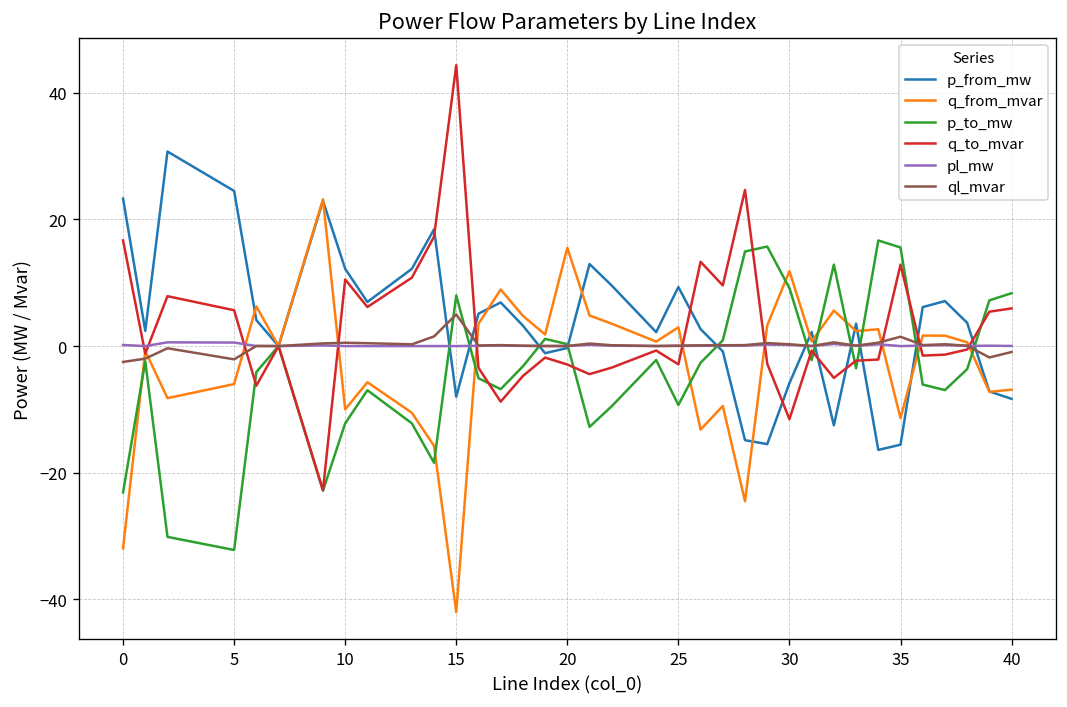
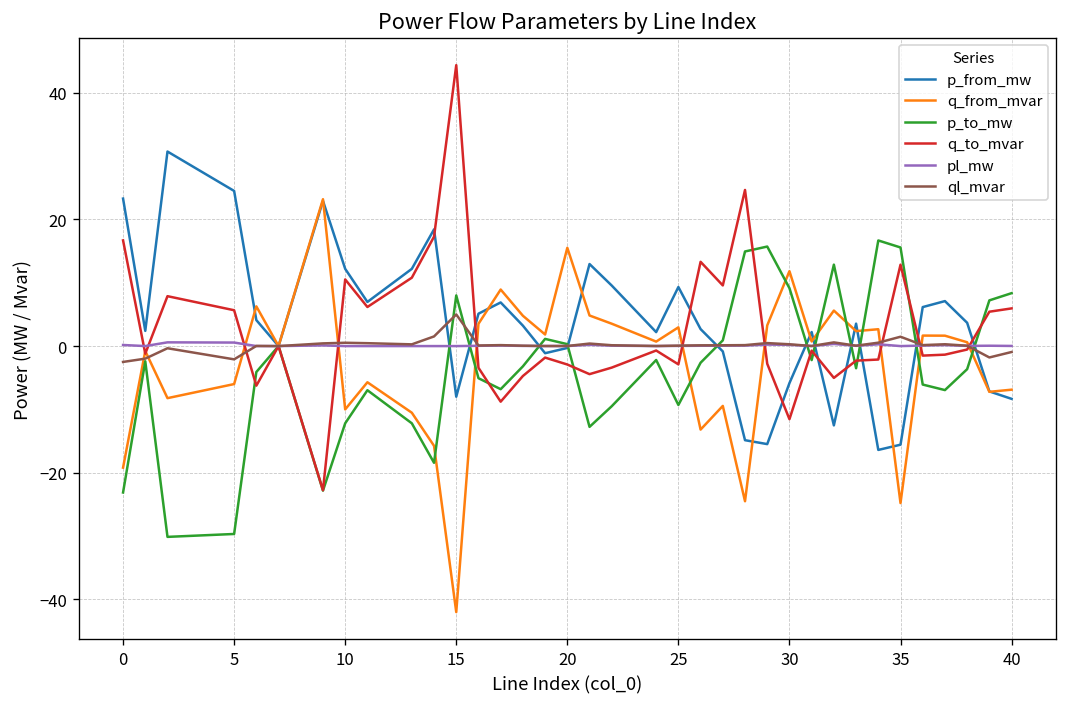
  {
    "p_from_mw": {
      "0": 23,
      "5": 25,
      "10": 12,
      "15": -8,
      "25": 9,
      "30": -6,
      "35": -16,
      "40": -8
    },
    "q_from_mvar": {
-     "0": -32,
+     "0": -19,
      "5": -6,
      "10": -10,
      "15": -42,
      "20": 16,
      "25": 3,
      "30": 12,
-     "35": -11,
+     "35": -25,
      "40": -7
    },
    "p_to_mw": {
      "0": -23,
-     "5": -32,
+     "5": -30,
      "10": -12,
      "15": 8,
      "25": -9,
      "30": 9,
      "35": 16,
      "40": 8
    },
    "q_to_mvar": {
      "0": 17,
      "5": 6,
      "10": 11,
      "15": 44,
      "20": -3,
      "25": -3,
      "30": -12,
      "35": 13,
      "40": 6
    },
    "pl_mw": {
      "0": 0,
      "5": 1,
      "10": 0,
      "15": 0,
      "35": 0,
      "40": 0
    },
    "ql_mvar": {
      "0": -3,
      "5": -2,
      "10": 1,
      "15": 5,
      "35": 1,
      "40": -1
    }
  }
